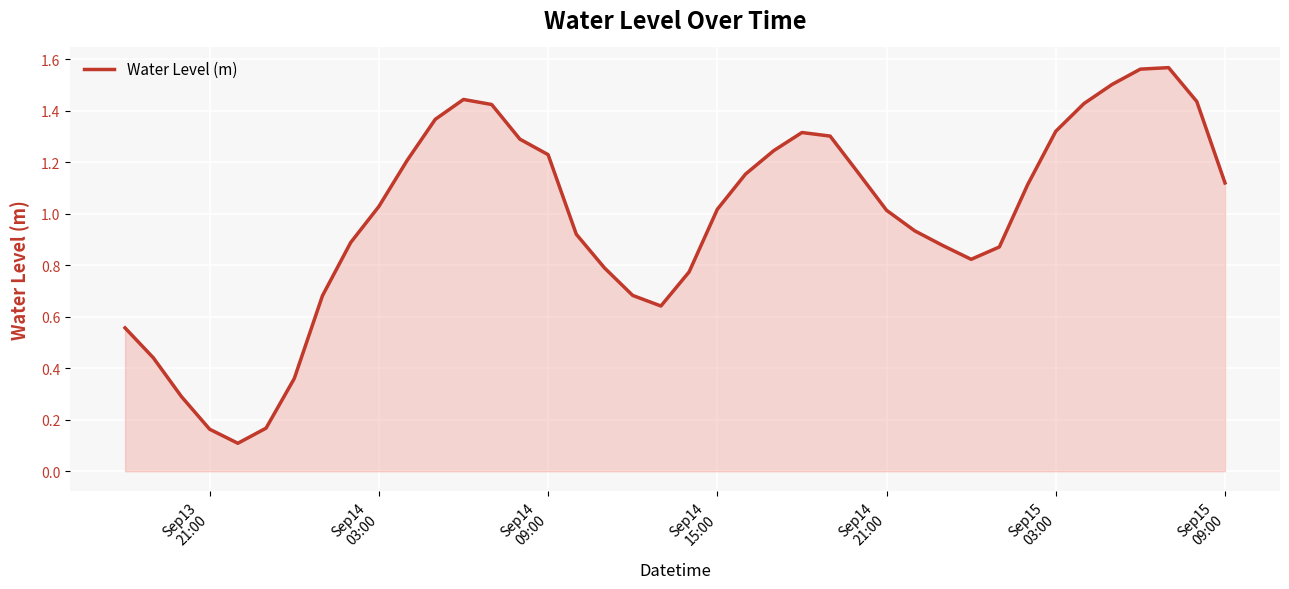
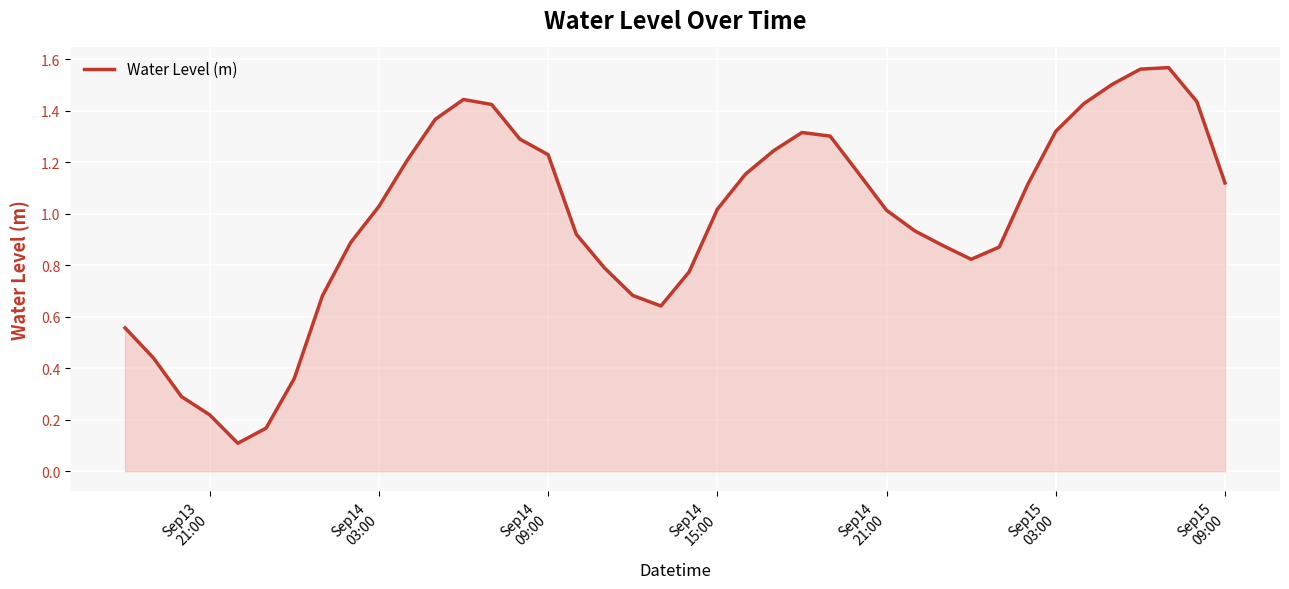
  {
-   "Sep13 21:00": 0.16,
+   "Sep13 21:00": 0.22,
    "Sep14 03:00": 1.03,
    "Sep14 09:00": 1.23,
    "Sep14 15:00": 1.02,
    "Sep14 21:00": 1.01,
    "Sep15 03:00": 1.32,
    "Sep15 09:00": 1.12
  }
